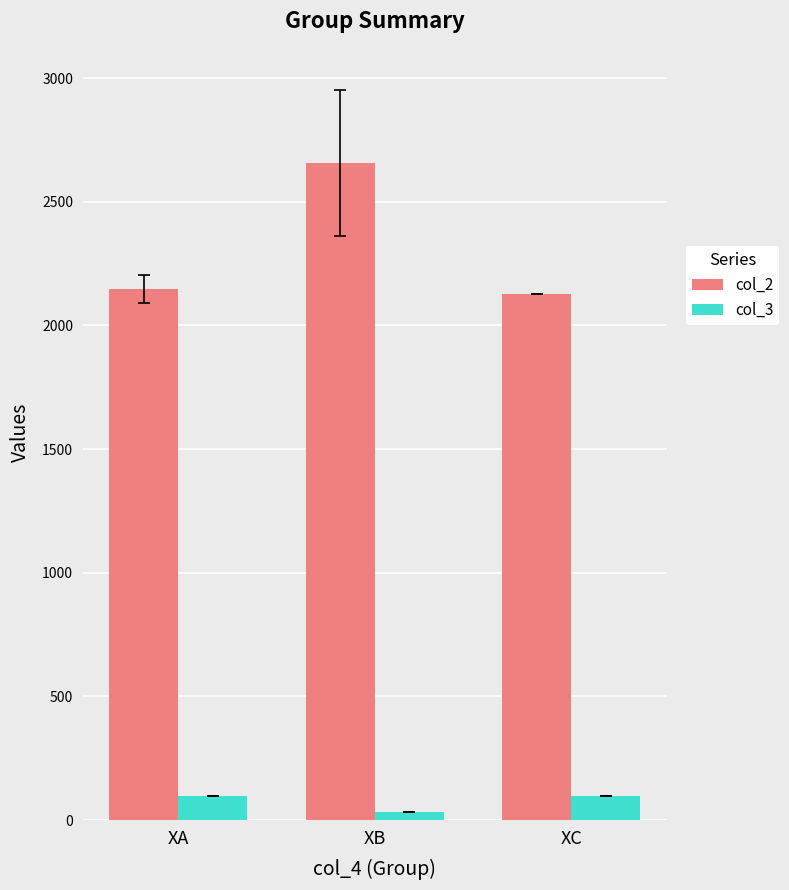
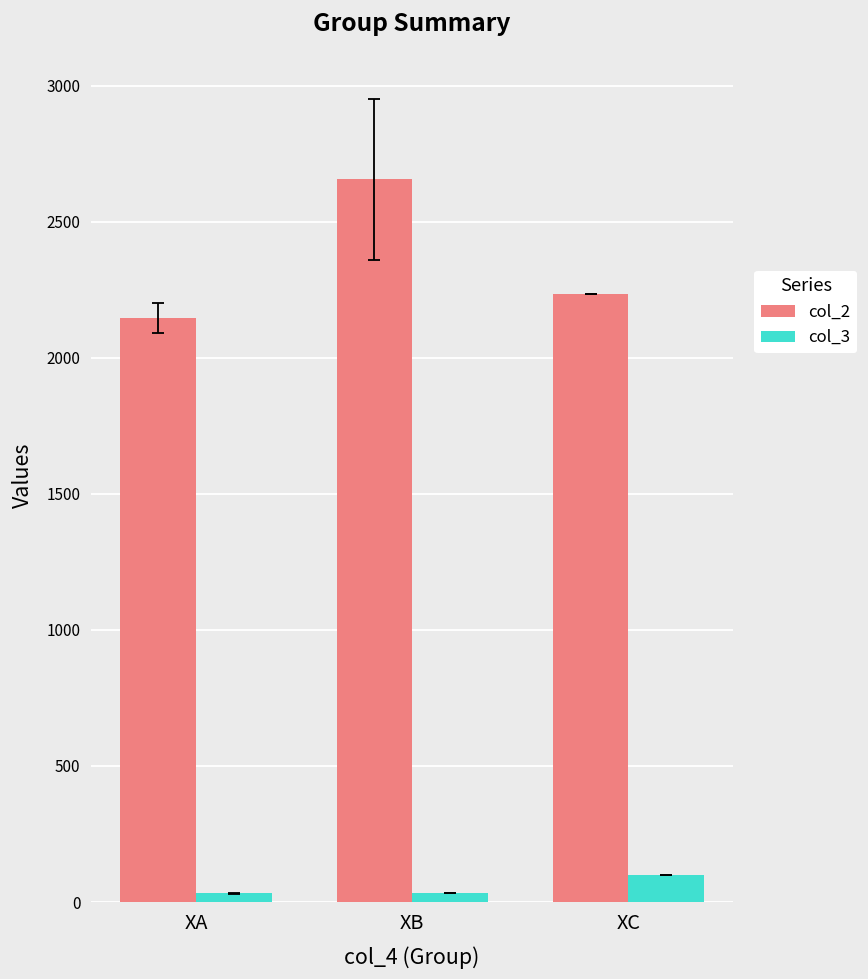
  {
    "col_2": {
      "XA": 2150,
      "XB": 2660,
-     "XC": 2130
+     "XC": 2240
    },
    "col_3": {
-     "XA": 100,
+     "XA": 30,
      "XB": 30,
      "XC": 100
    }
  }
